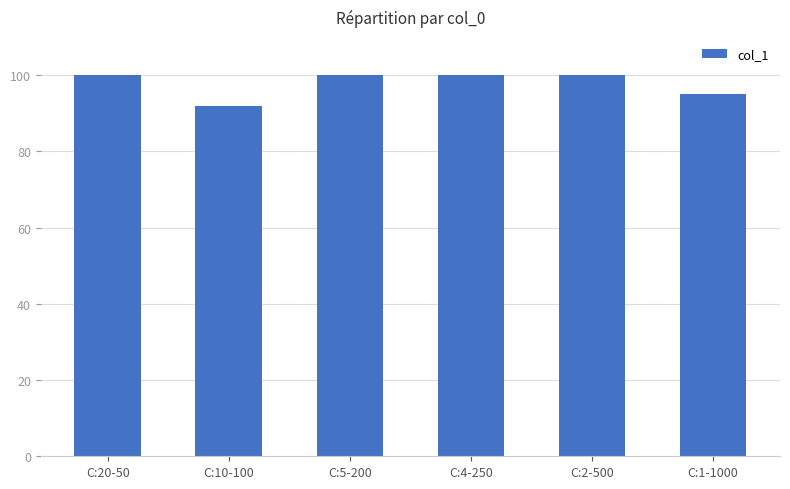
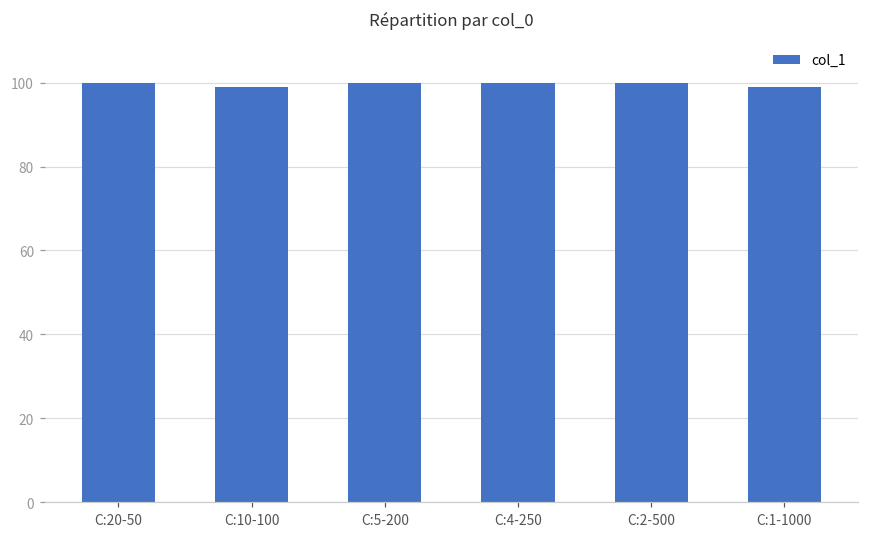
  {
    "C:20-50": 100,
-   "C:10-100": 92,
+   "C:10-100": 99,
    "C:5-200": 100,
    "C:4-250": 100,
    "C:2-500": 100,
-   "C:1-1000": 95
+   "C:1-1000": 99
  }
